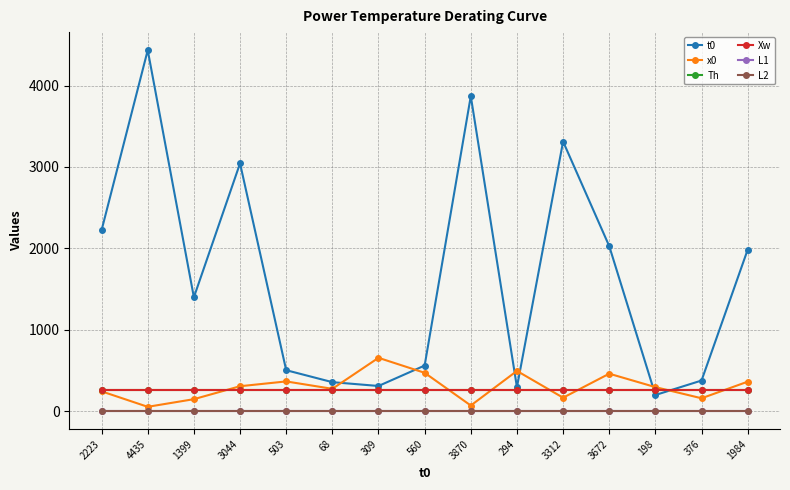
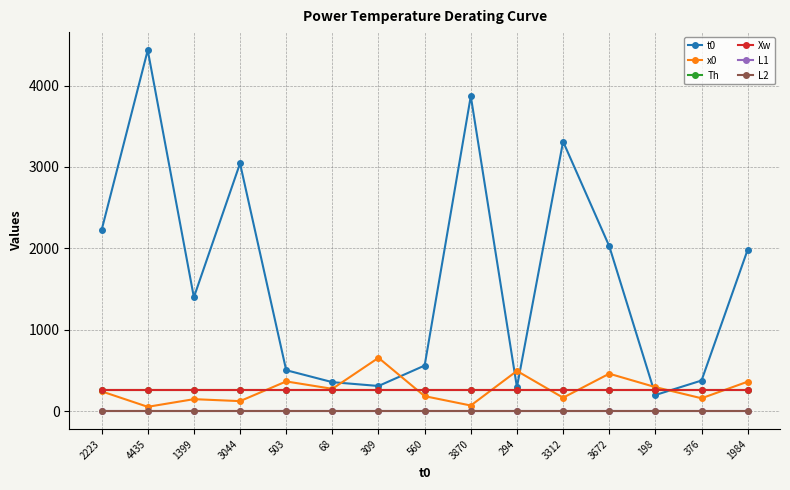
  {
    "t0": {
      "2223": 2200,
      "4435": 4400,
      "1399": 1400,
      "3044": 3000,
      "503": 500,
      "68": 400,
      "309": 300,
      "560": 600,
      "3870": 3900,
      "294": 300,
      "3312": 3300,
      "3672": 2000,
      "198": 200,
      "376": 400,
      "1984": 2000
    },
    "x0": {
      "4435": 100,
      "1399": 100,
-     "3044": 300,
+     "3044": 100,
      "503": 400,
      "309": 700,
-     "560": 500,
+     "560": 200,
      "3870": 100,
      "294": 500,
      "3312": 200,
      "3672": 500,
      "198": 300,
      "376": 200,
      "1984": 400
    },
    "Xw": {
      "4435": 300,
      "1399": 300,
      "3044": 300,
      "503": 300,
      "309": 300,
      "560": 300,
      "3870": 300,
      "294": 300,
      "3312": 300,
      "3672": 300,
      "198": 300,
      "376": 300,
      "1984": 300
    },
    "L2": {
      "2223": 0,
      "4435": 0,
      "1399": 0,
      "3044": 0,
      "503": 0,
      "68": 0,
      "309": 0,
      "560": 0,
      "3870": 0,
      "294": 0,
      "3312": 0,
      "3672": 0,
      "198": 0,
      "376": 0,
      "1984": 0
    }
  }
